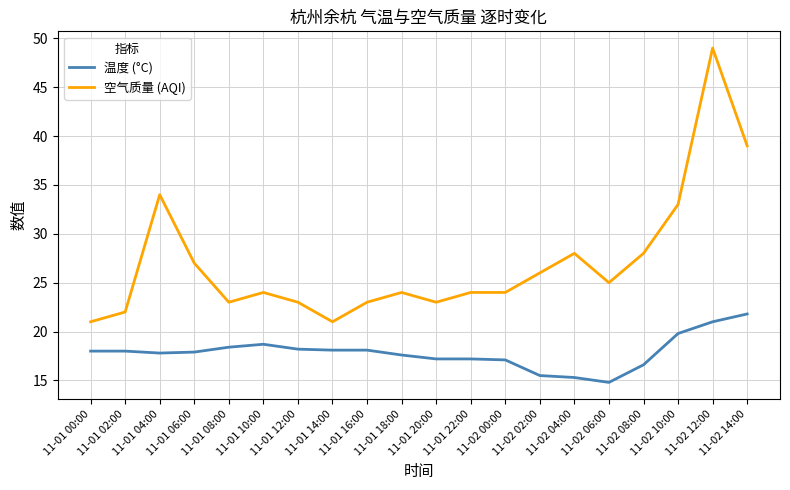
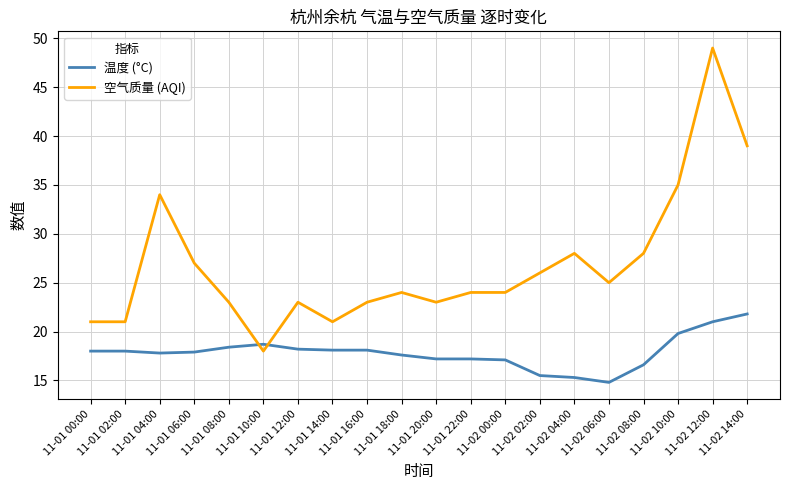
  {
    "温度 (°C)": {
      "11-01 00:00": 18,
      "11-01 02:00": 18,
      "11-01 04:00": 18,
      "11-01 06:00": 18,
      "11-01 08:00": 18,
      "11-01 10:00": 19,
      "11-01 12:00": 18,
      "11-01 14:00": 18,
      "11-01 16:00": 18,
      "11-01 18:00": 18,
      "11-01 20:00": 17,
      "11-01 22:00": 17,
      "11-02 00:00": 17,
      "11-02 02:00": 16,
      "11-02 04:00": 15,
      "11-02 06:00": 15,
      "11-02 08:00": 17,
      "11-02 10:00": 20,
      "11-02 12:00": 21,
      "11-02 14:00": 22
    },
    "空气质量 (AQI)": {
      "11-01 00:00": 21,
-     "11-01 02:00": 22,
+     "11-01 02:00": 21,
      "11-01 04:00": 34,
      "11-01 06:00": 27,
      "11-01 08:00": 23,
-     "11-01 10:00": 24,
+     "11-01 10:00": 18,
      "11-01 12:00": 23,
      "11-01 14:00": 21,
      "11-01 16:00": 23,
      "11-01 18:00": 24,
      "11-01 20:00": 23,
      "11-01 22:00": 24,
      "11-02 00:00": 24,
      "11-02 02:00": 26,
      "11-02 04:00": 28,
      "11-02 06:00": 25,
      "11-02 08:00": 28,
-     "11-02 10:00": 33,
+     "11-02 10:00": 35,
      "11-02 12:00": 49,
      "11-02 14:00": 39
    }
  }
